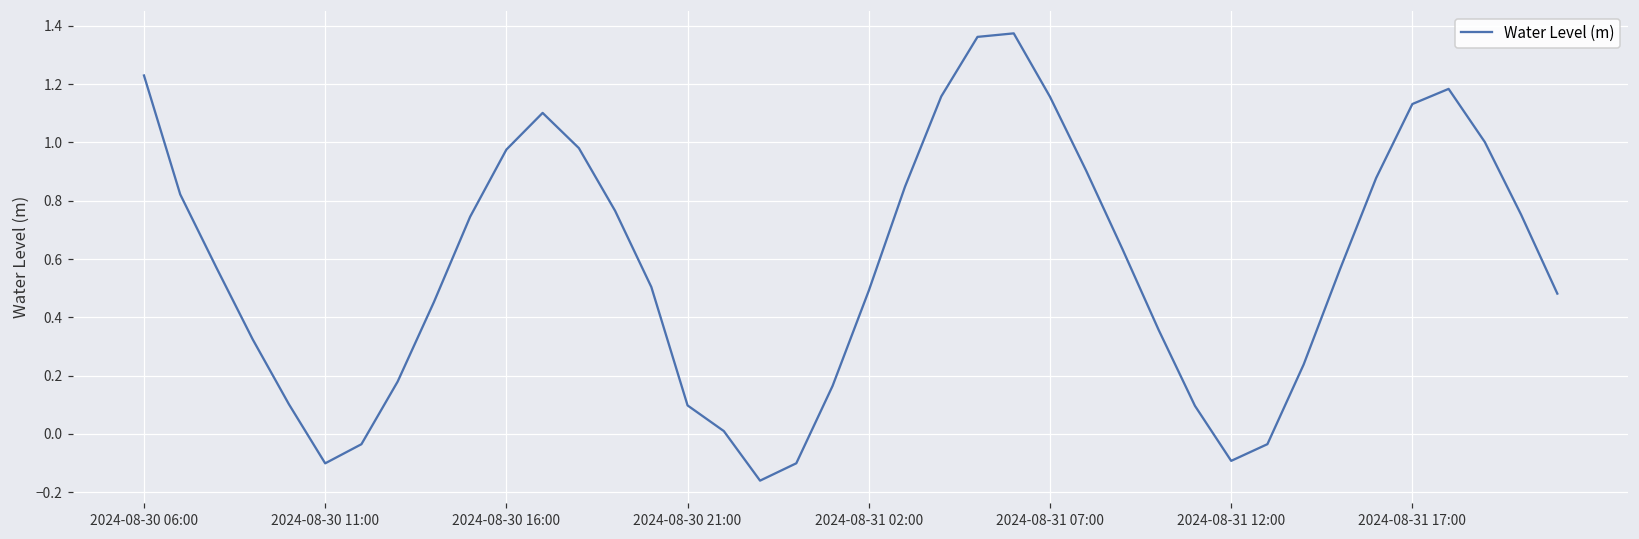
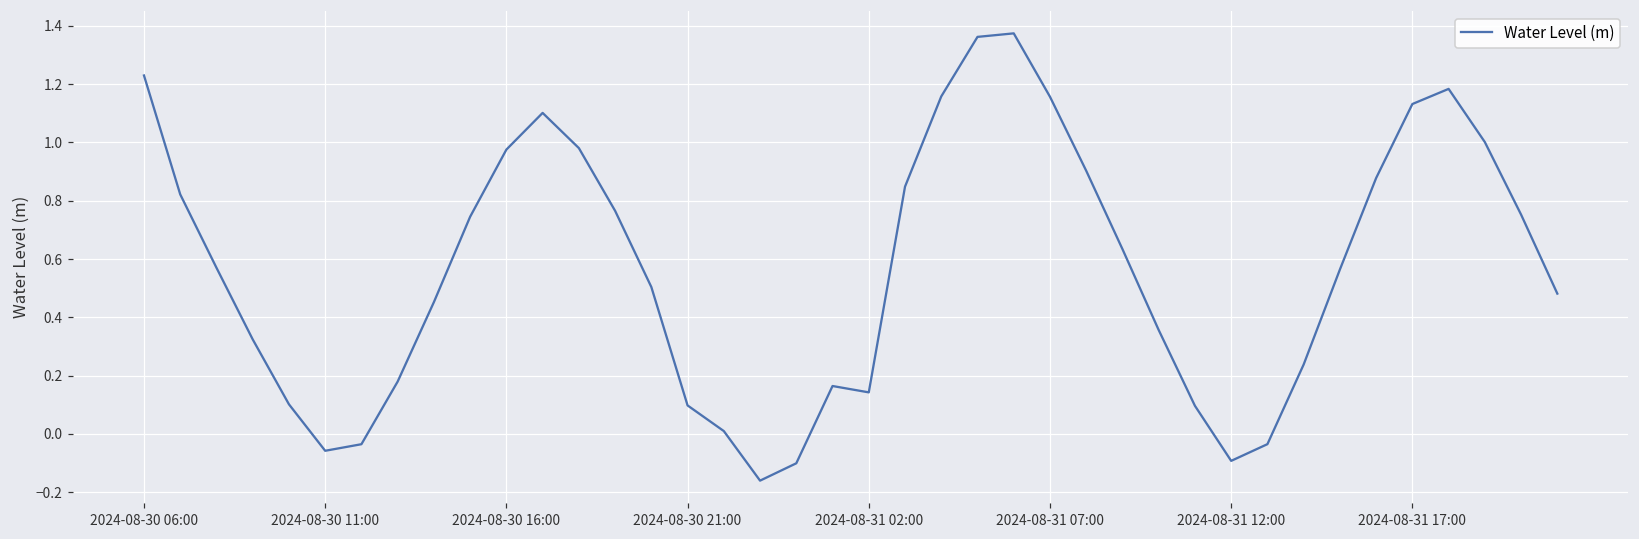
  {
    "2024-08-30 06:00": 1.23,
-   "2024-08-30 11:00": -0.10,
+   "2024-08-30 11:00": -0.06,
    "2024-08-30 16:00": 0.98,
    "2024-08-30 21:00": 0.10,
-   "2024-08-31 02:00": 0.49,
+   "2024-08-31 02:00": 0.14,
    "2024-08-31 07:00": 1.16,
    "2024-08-31 12:00": -0.09,
    "2024-08-31 17:00": 1.13
  }
